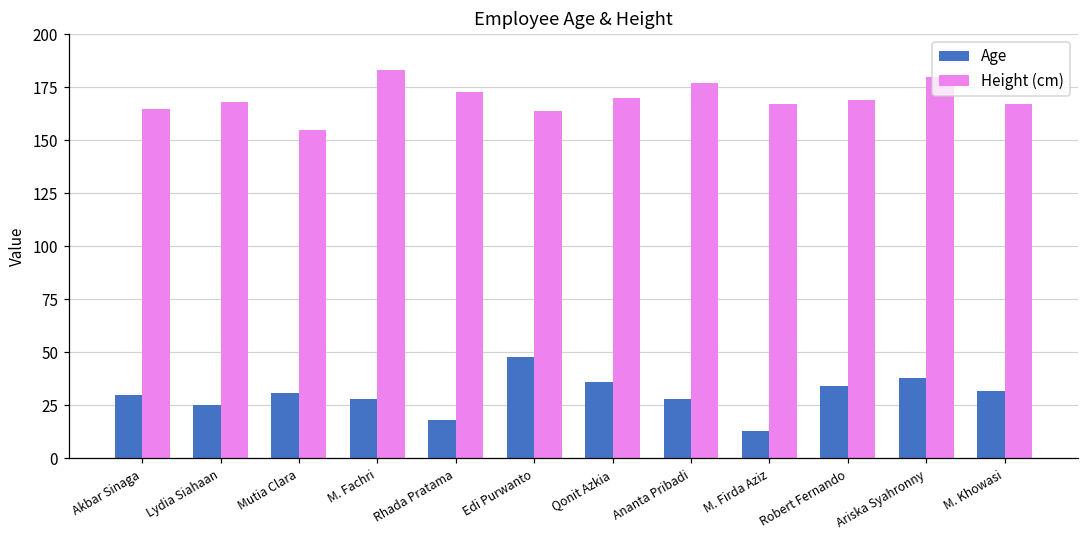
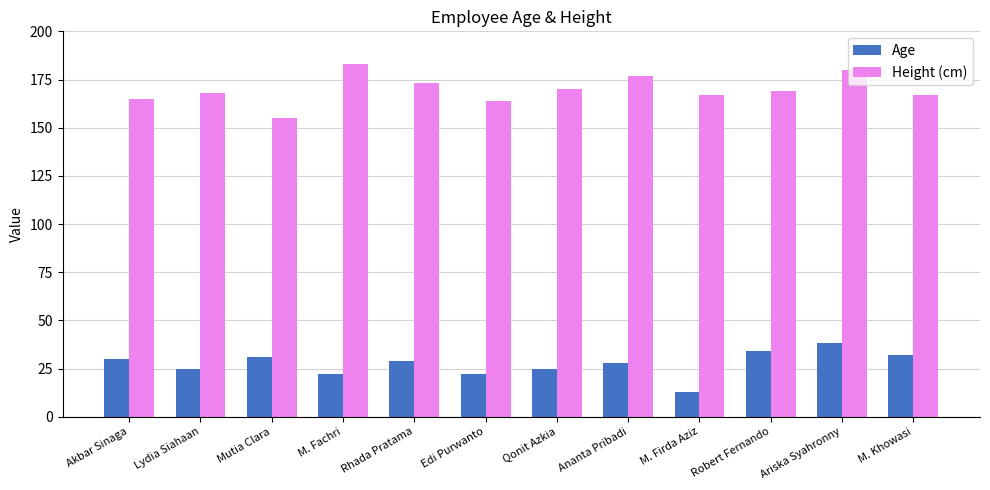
  {
    "Age": {
      "Akbar Sinaga": 30,
      "Lydia Siahaan": 25,
      "Mutia Clara": 31,
-     "M. Fachri": 28,
-     "Rhada Pratama": 18,
-     "Edi Purwanto": 48,
-     "Qonit Azkia": 36,
+     "M. Fachri": 22,
+     "Rhada Pratama": 29,
+     "Edi Purwanto": 22,
+     "Qonit Azkia": 25,
      "Ananta Pribadi": 28,
      "M. Firda Aziz": 13,
      "Robert Fernando": 34,
      "Ariska Syahronny": 38,
      "M. Khowasi": 32
    },
    "Height (cm)": {
      "Akbar Sinaga": 165,
      "Lydia Siahaan": 168,
      "Mutia Clara": 155,
      "M. Fachri": 183,
      "Rhada Pratama": 173,
      "Edi Purwanto": 164,
      "Qonit Azkia": 170,
      "Ananta Pribadi": 177,
      "M. Firda Aziz": 167,
      "Robert Fernando": 169,
      "M. Khowasi": 167
    }
  }
